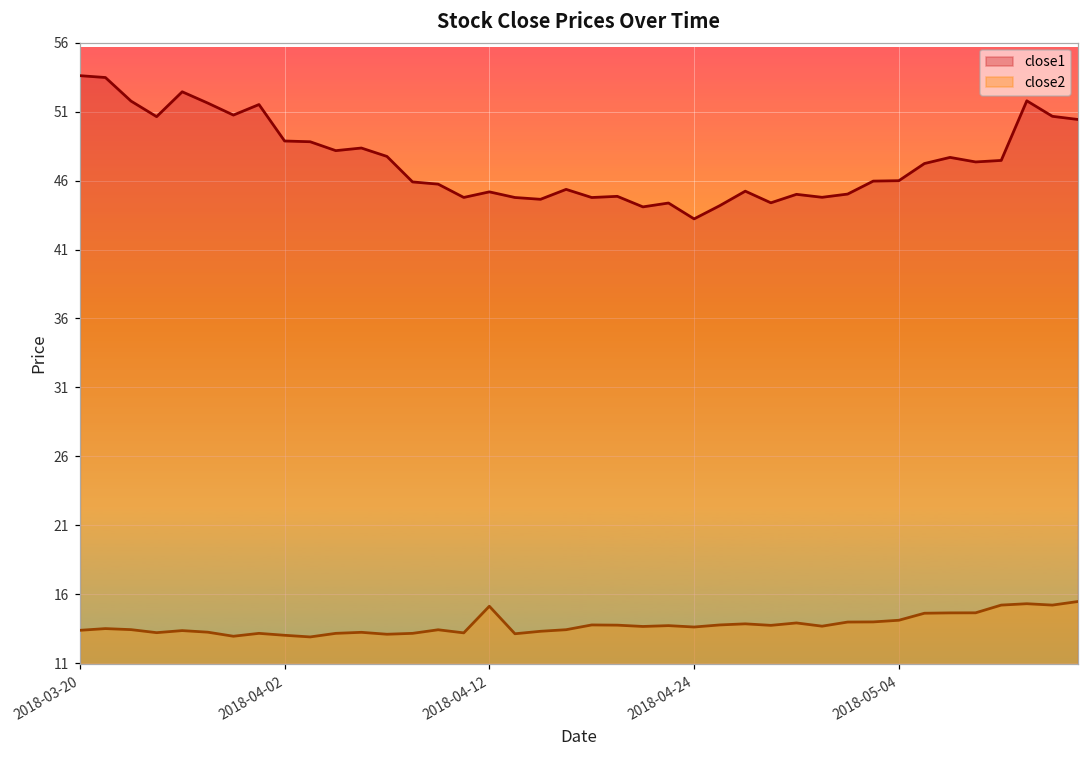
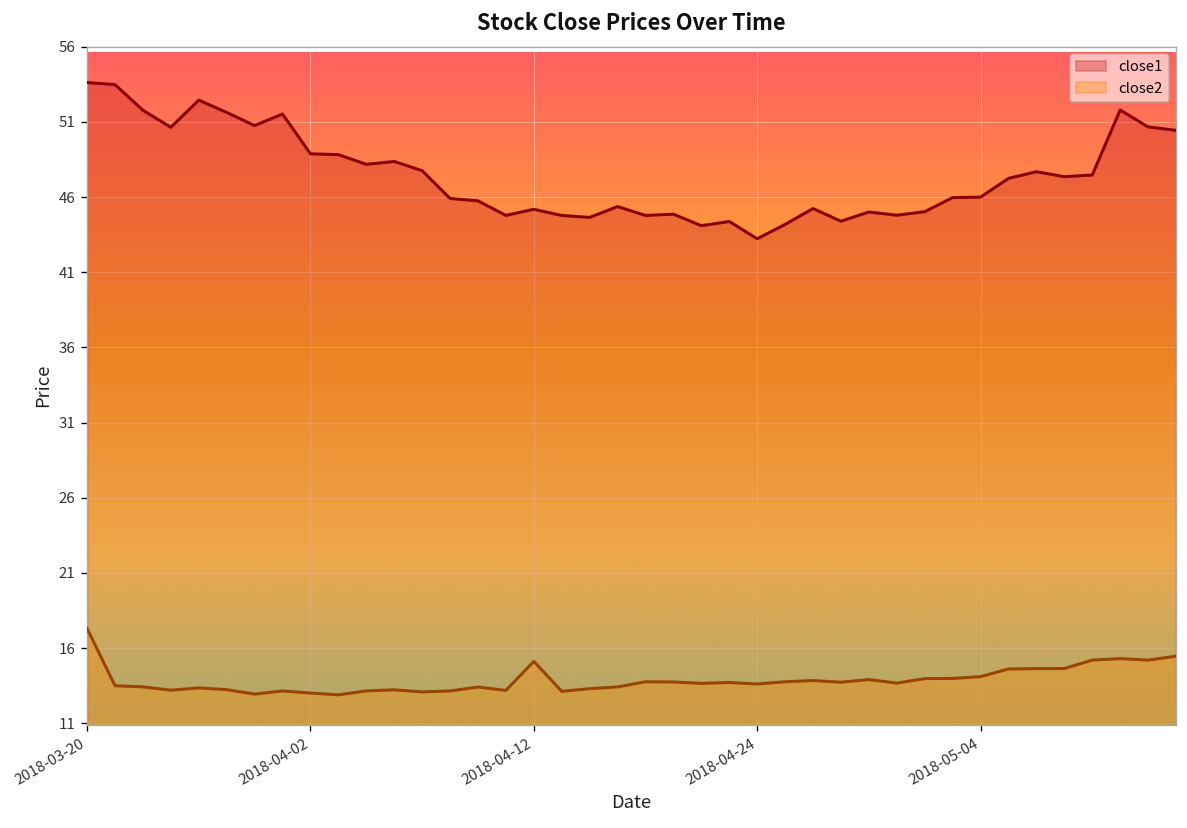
  {
    "close1": {
      "2018-03-20": 53.6,
      "2018-04-02": 48.9,
      "2018-04-12": 45.2,
      "2018-04-24": 43.2,
      "2018-05-04": 46.0
    },
    "close2": {
-     "2018-03-20": 13.4,
+     "2018-03-20": 17.3,
      "2018-04-02": 13.0,
      "2018-04-12": 15.1,
      "2018-04-24": 13.6,
      "2018-05-04": 14.1
    }
  }
